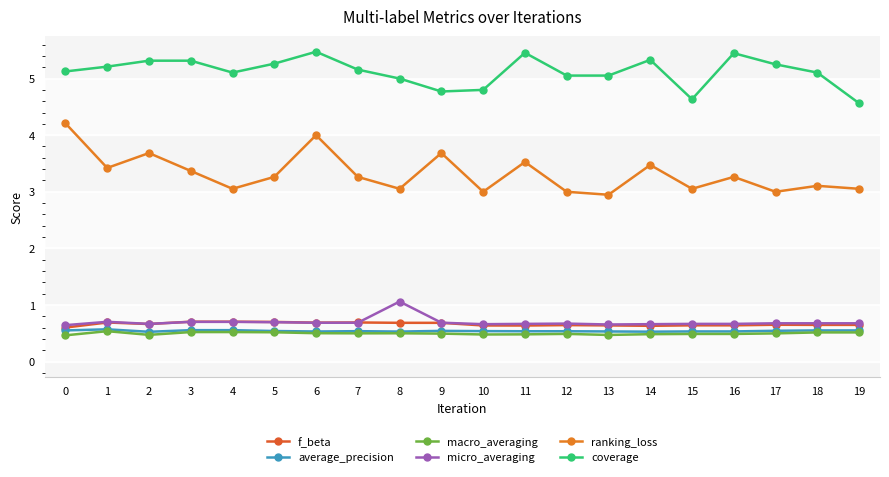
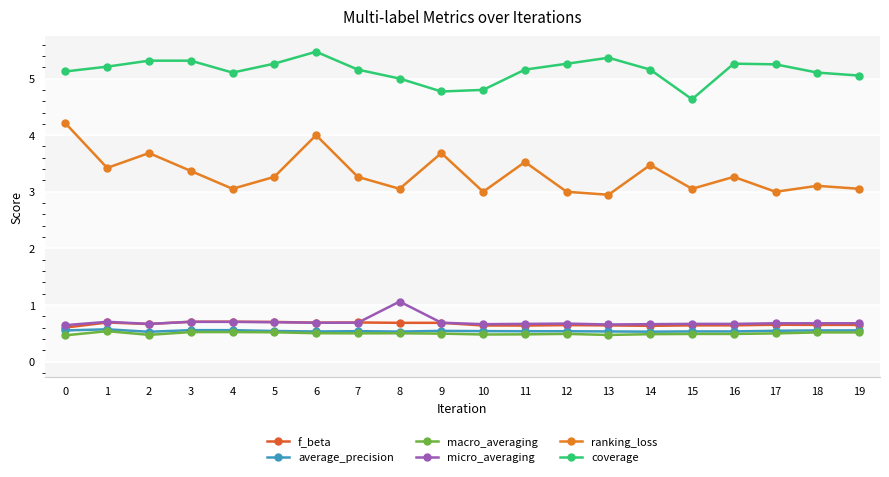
  {
    "average_precision": {
      "0": 0.6,
      "2": 0.5,
      "9": 0.5,
      "10": 0.5,
      "11": 0.5,
      "12": 0.5,
      "13": 0.5,
      "17": 0.5
    },
    "macro_averaging": {
      "0": 0.5,
      "2": 0.5,
      "9": 0.5,
      "10": 0.5,
      "11": 0.5,
      "12": 0.5,
      "13": 0.5,
      "17": 0.5
    },
    "micro_averaging": {
      "8": 1.1
    },
    "coverage": {
      "0": 5.1,
      "1": 5.2,
      "2": 5.3,
      "3": 5.3,
      "4": 5.1,
      "5": 5.3,
      "6": 5.5,
      "7": 5.2,
      "8": 5.0,
      "9": 4.8,
      "10": 4.8,
-     "11": 5.5,
-     "12": 5.1,
-     "13": 5.1,
-     "14": 5.3,
+     "11": 5.2,
+     "12": 5.3,
+     "13": 5.4,
+     "14": 5.2,
      "15": 4.6,
-     "16": 5.4,
+     "16": 5.3,
      "17": 5.3,
      "18": 5.1,
-     "19": 4.6
+     "19": 5.1
    }
  }
